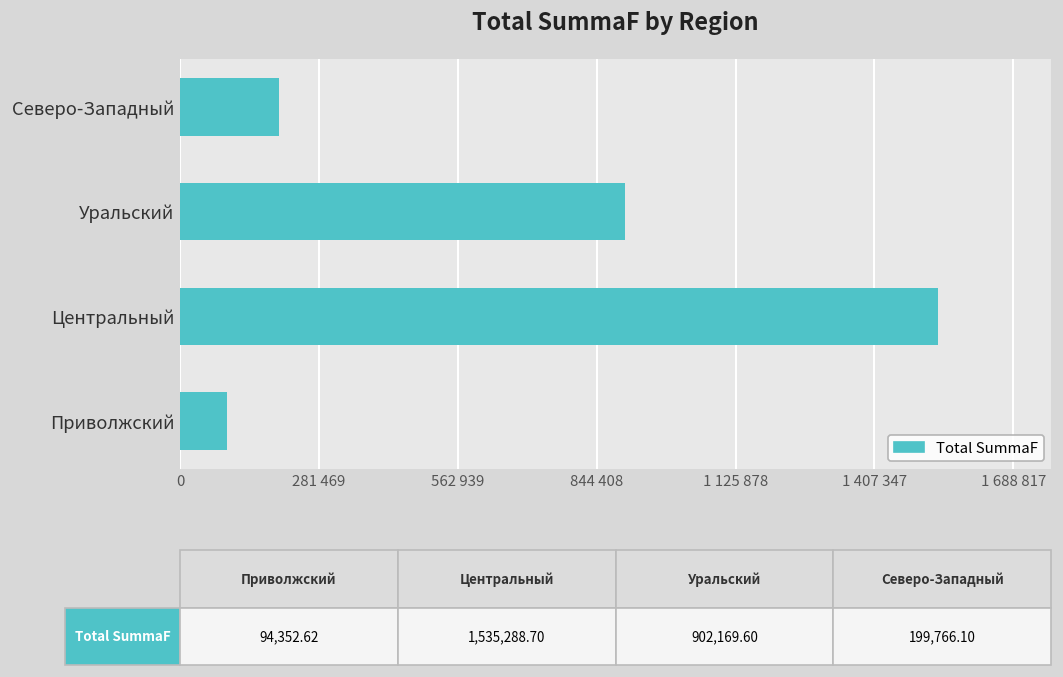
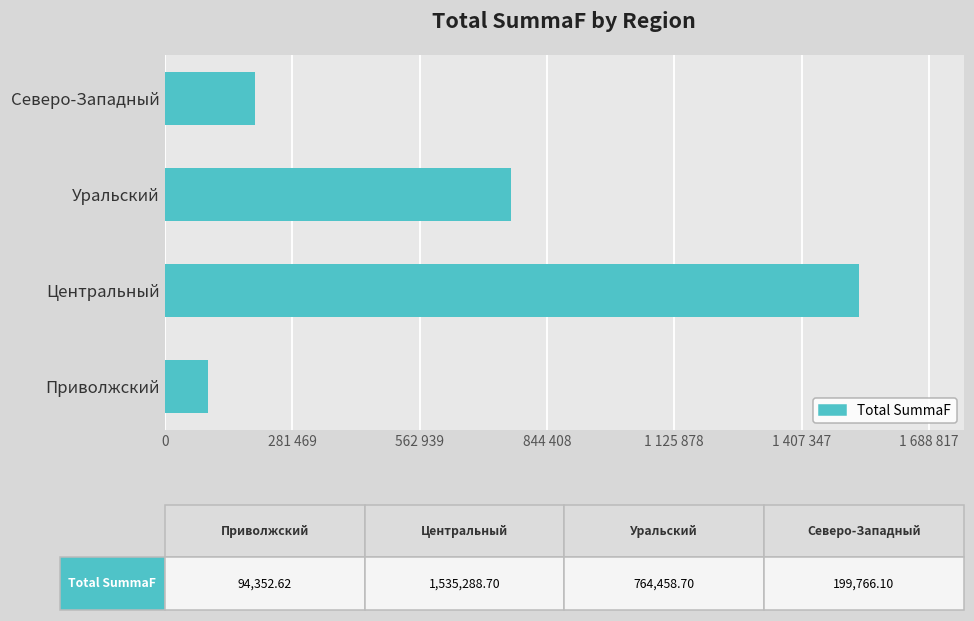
  {
-   "Уральский": "902,169.60"
+   "Уральский": "764,458.70"
  }
